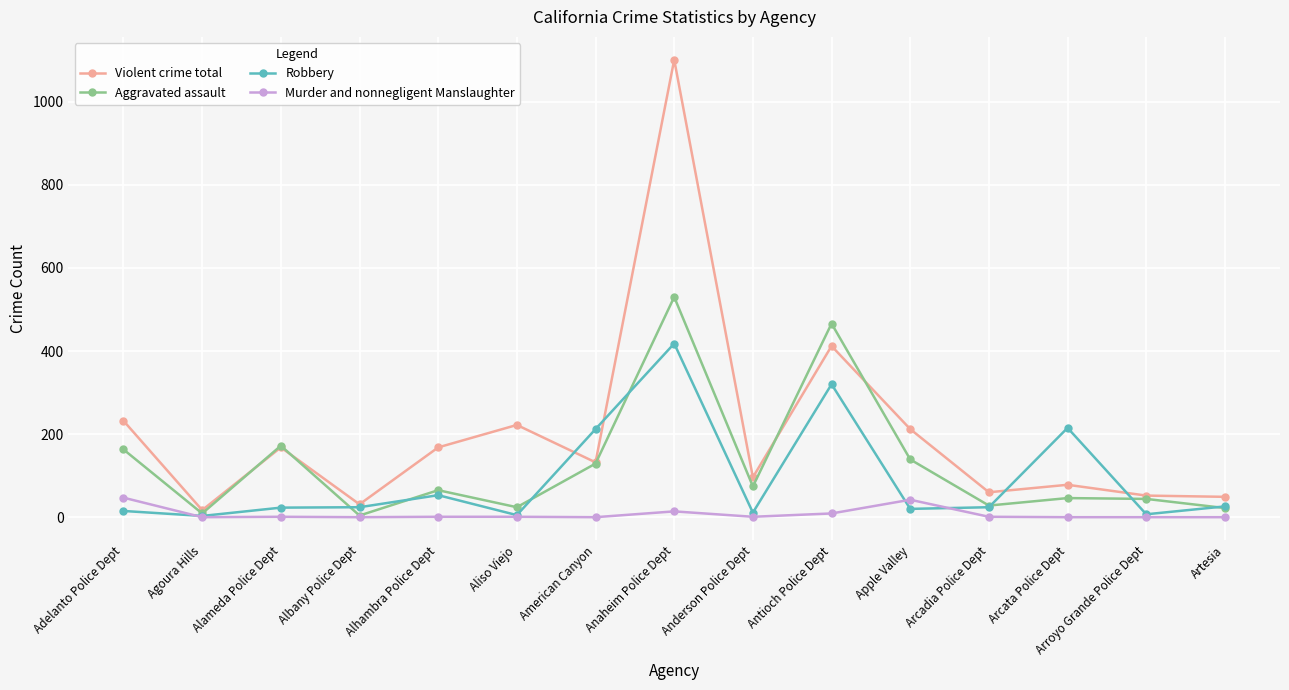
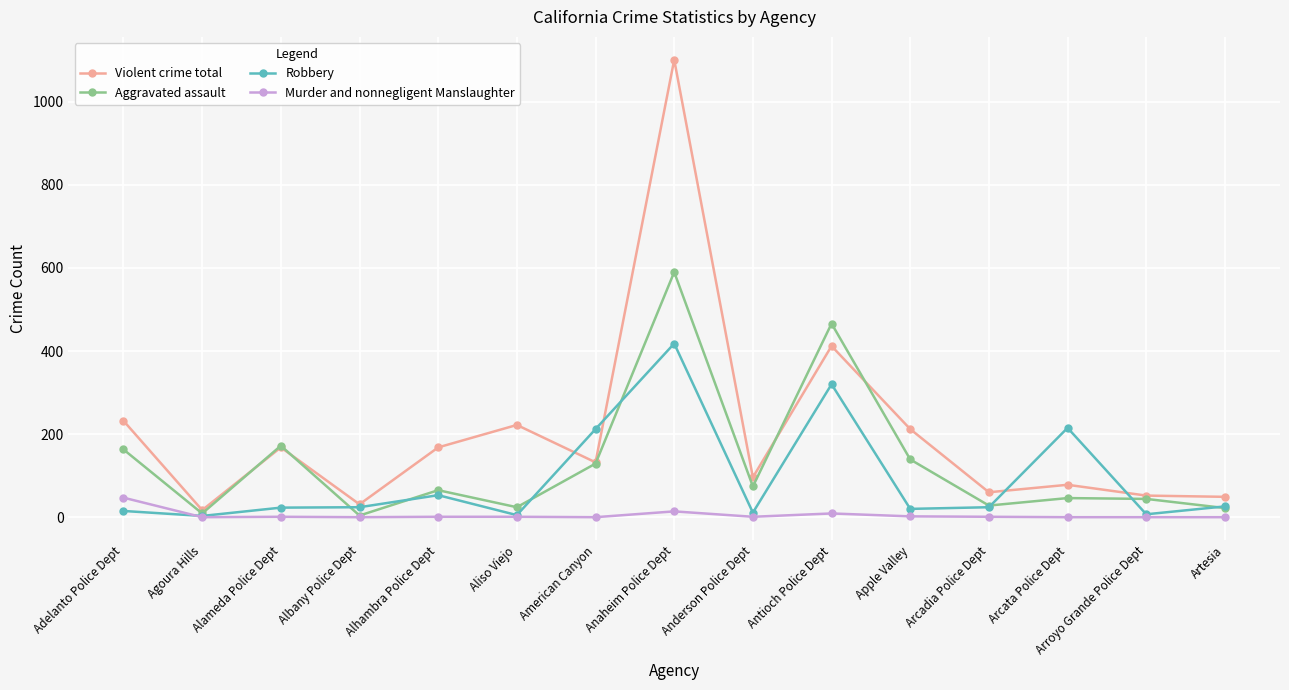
  {
    "Violent crime total": {
      "Adelanto Police Dept": 230,
      "Agoura Hills": 20,
      "Albany Police Dept": 30,
      "Alhambra Police Dept": 170,
      "Aliso Viejo": 220,
      "Anaheim Police Dept": 1100,
      "Anderson Police Dept": 100,
      "Antioch Police Dept": 410,
      "Apple Valley": 210,
      "Arcadia Police Dept": 60,
      "Arcata Police Dept": 80,
      "Arroyo Grande Police Dept": 50,
      "Artesia": 50
    },
    "Aggravated assault": {
      "Adelanto Police Dept": 160,
      "Alhambra Police Dept": 70,
      "Aliso Viejo": 20,
-     "Anaheim Police Dept": 530,
+     "Anaheim Police Dept": 590,
      "Anderson Police Dept": 70,
      "Antioch Police Dept": 470,
      "Apple Valley": 140,
      "Arcata Police Dept": 50,
      "Arroyo Grande Police Dept": 40
    },
    "Robbery": {
      "Adelanto Police Dept": 20,
      "Alameda Police Dept": 20,
      "Albany Police Dept": 20,
      "Alhambra Police Dept": 50,
      "American Canyon": 210,
      "Anaheim Police Dept": 420,
      "Anderson Police Dept": 10,
      "Antioch Police Dept": 320,
      "Apple Valley": 20,
      "Arcata Police Dept": 220,
      "Arroyo Grande Police Dept": 10
    },
    "Murder and nonnegligent Manslaughter": {
      "Adelanto Police Dept": 50,
      "Alameda Police Dept": 0,
      "Alhambra Police Dept": 0,
      "American Canyon": 0,
      "Anaheim Police Dept": 10,
      "Anderson Police Dept": 0,
      "Antioch Police Dept": 10,
-     "Apple Valley": 40,
+     "Apple Valley": 0,
      "Arcadia Police Dept": 0,
      "Arcata Police Dept": 0,
      "Arroyo Grande Police Dept": 0,
      "Artesia": 0
    }
  }
